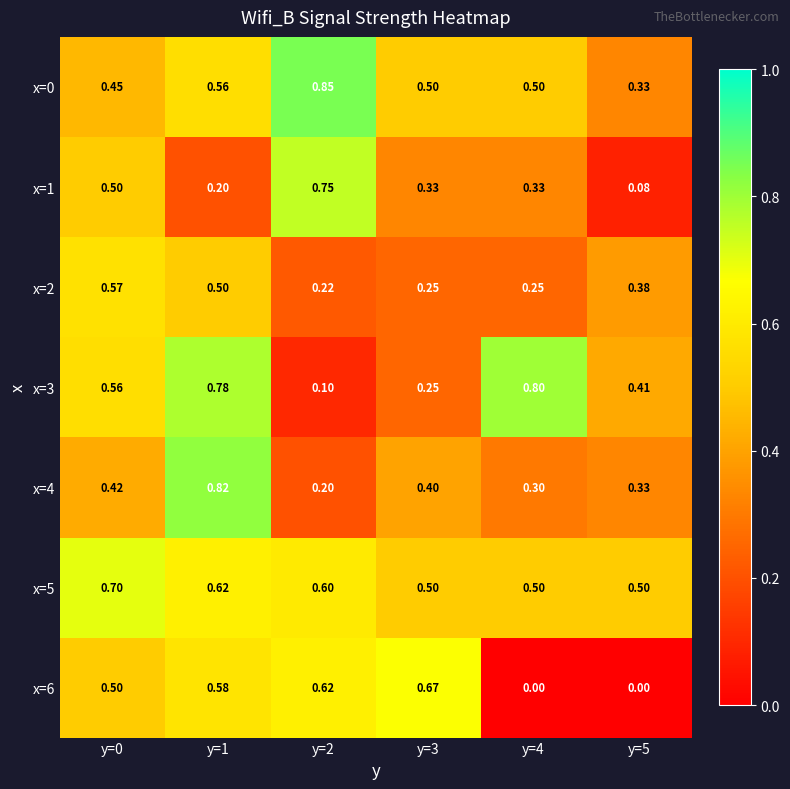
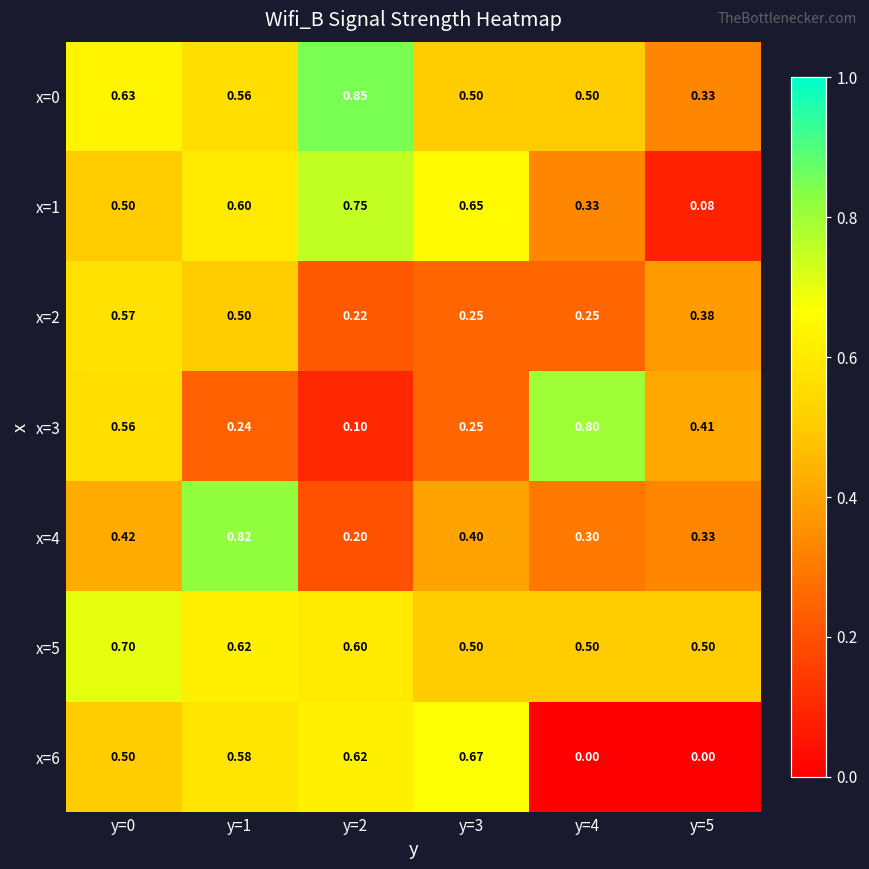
  {
    "x=0": {
-     "y=0": 0.45,
+     "y=0": 0.63,
      "y=1": 0.56,
      "y=2": 0.85,
      "y=3": 0.50,
      "y=4": 0.50,
      "y=5": 0.33
    },
    "x=1": {
      "y=0": 0.50,
-     "y=1": 0.20,
+     "y=1": 0.60,
      "y=2": 0.75,
-     "y=3": 0.33,
+     "y=3": 0.65,
      "y=4": 0.33,
      "y=5": 0.08
    },
    "x=2": {
      "y=0": 0.57,
      "y=1": 0.50,
      "y=2": 0.22,
      "y=3": 0.25,
      "y=4": 0.25,
      "y=5": 0.38
    },
    "x=3": {
      "y=0": 0.56,
-     "y=1": 0.78,
+     "y=1": 0.24,
      "y=2": 0.10,
      "y=3": 0.25,
      "y=4": 0.80,
      "y=5": 0.41
    },
    "x=4": {
      "y=0": 0.42,
      "y=1": 0.82,
      "y=2": 0.20,
      "y=3": 0.40,
      "y=4": 0.30,
      "y=5": 0.33
    },
    "x=5": {
      "y=0": 0.70,
      "y=1": 0.62,
      "y=2": 0.60,
      "y=3": 0.50,
      "y=4": 0.50,
      "y=5": 0.50
    },
    "x=6": {
      "y=0": 0.50,
      "y=1": 0.58,
      "y=2": 0.62,
      "y=3": 0.67,
      "y=4": 0.00,
      "y=5": 0.00
    }
  }
